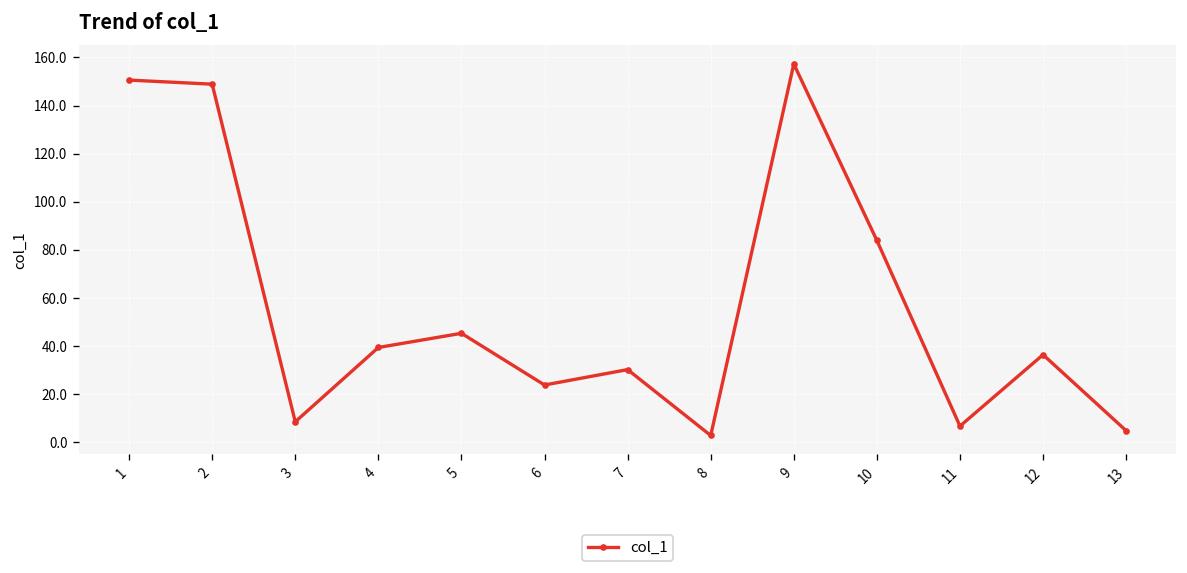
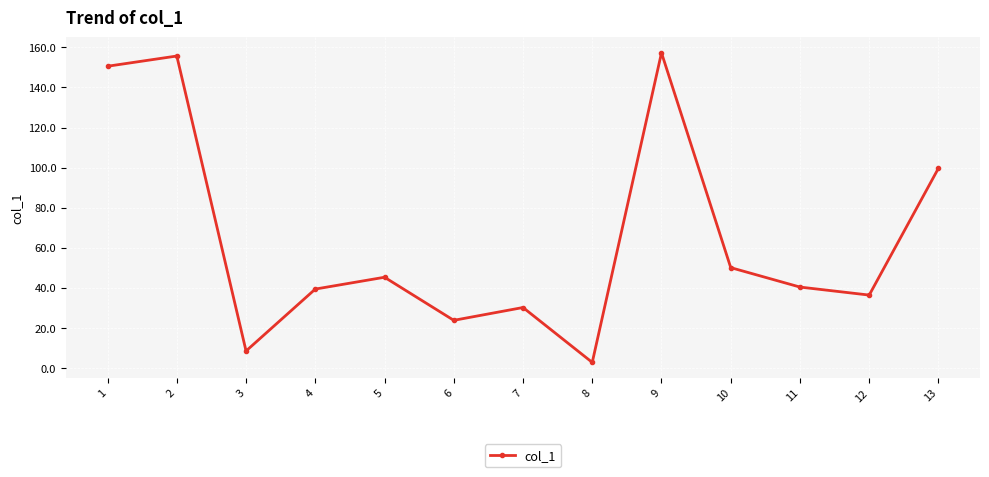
  {
    "1": 151,
-   "2": 149,
+   "2": 156,
    "3": 9,
    "4": 39,
    "5": 45,
    "6": 24,
    "7": 30,
    "8": 3,
    "9": 157,
-   "10": 84,
-   "11": 7,
+   "10": 50,
+   "11": 40,
    "12": 36,
-   "13": 5
+   "13": 100
  }
